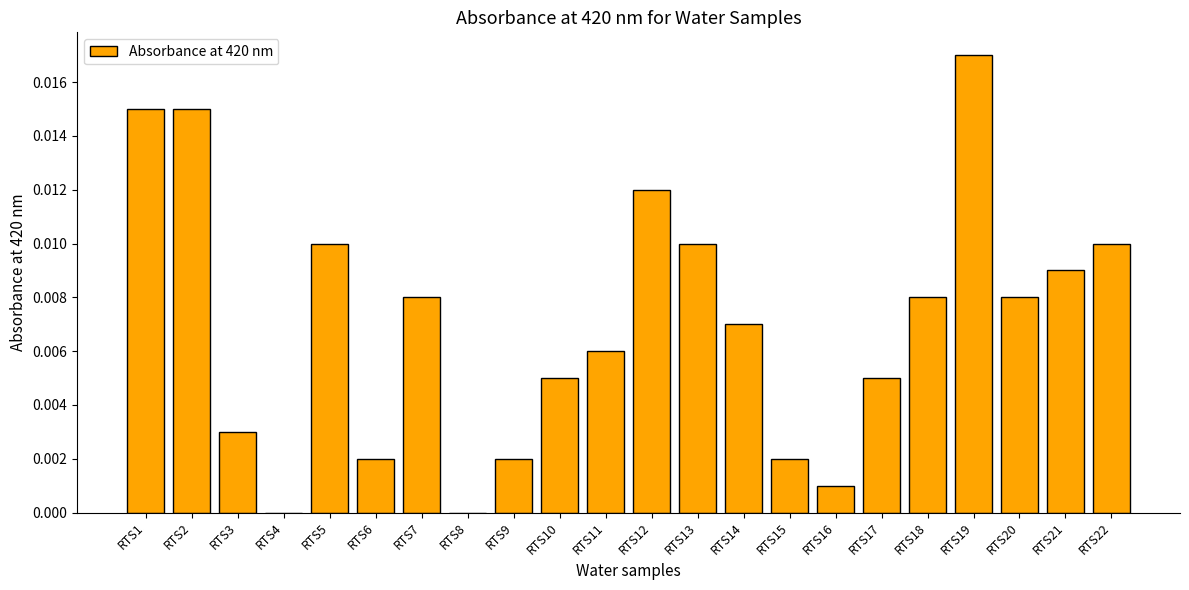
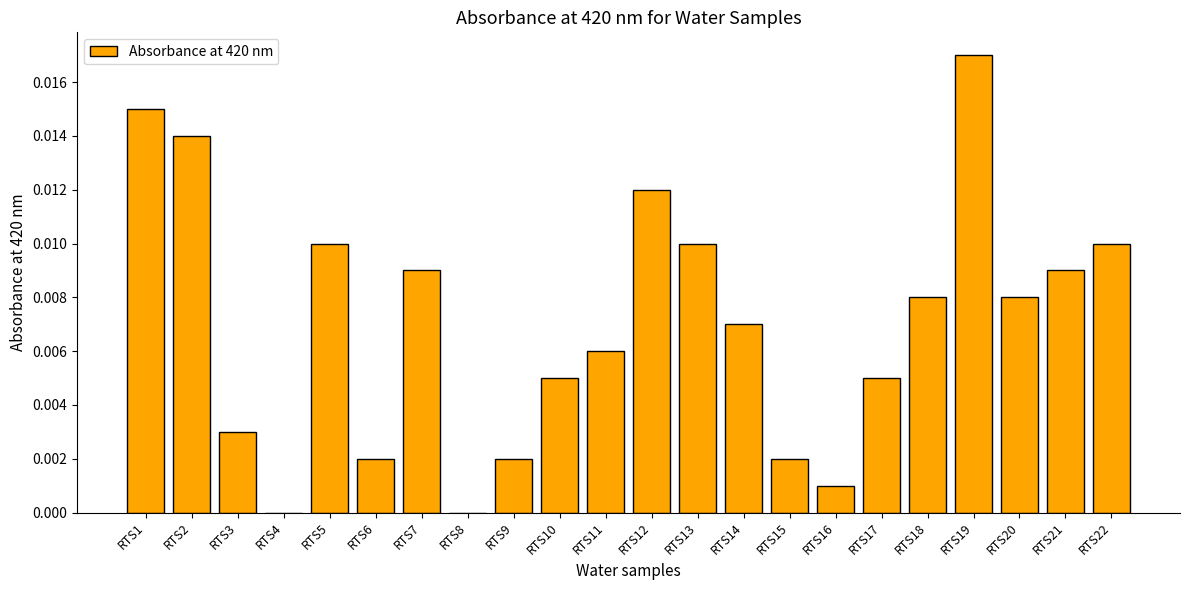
  {
    "RTS1": 0.015,
-   "RTS2": 0.015,
+   "RTS2": 0.014,
    "RTS3": 0.003,
    "RTS4": 0.000,
    "RTS5": 0.010,
    "RTS6": 0.002,
-   "RTS7": 0.008,
+   "RTS7": 0.009,
    "RTS8": 0.000,
    "RTS9": 0.002,
    "RTS10": 0.005,
    "RTS11": 0.006,
    "RTS12": 0.012,
    "RTS13": 0.010,
    "RTS14": 0.007,
    "RTS15": 0.002,
    "RTS16": 0.001,
    "RTS17": 0.005,
    "RTS18": 0.008,
    "RTS19": 0.017,
    "RTS20": 0.008,
    "RTS21": 0.009,
    "RTS22": 0.010
  }
